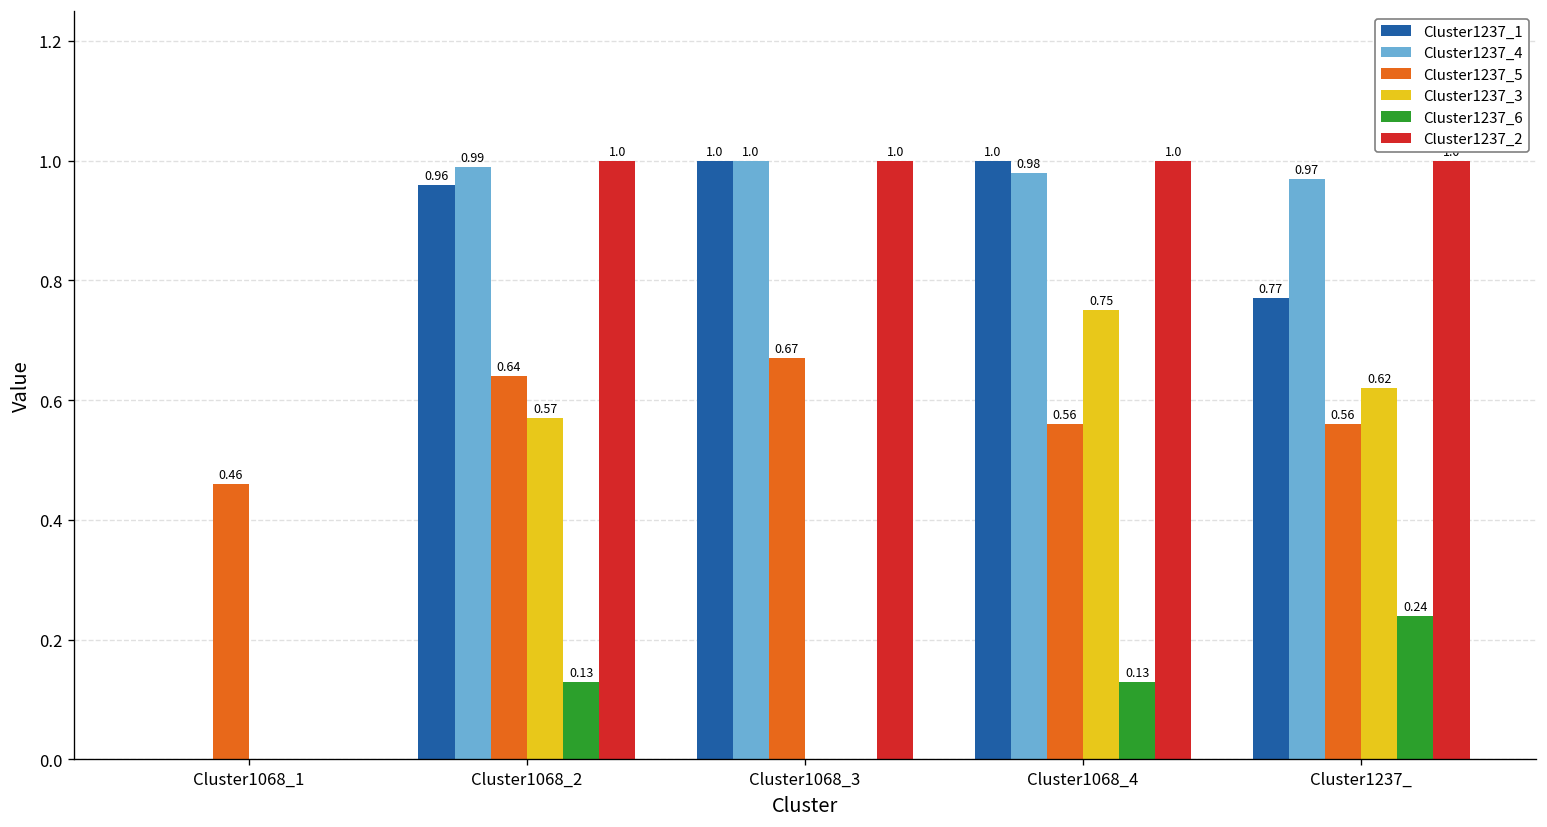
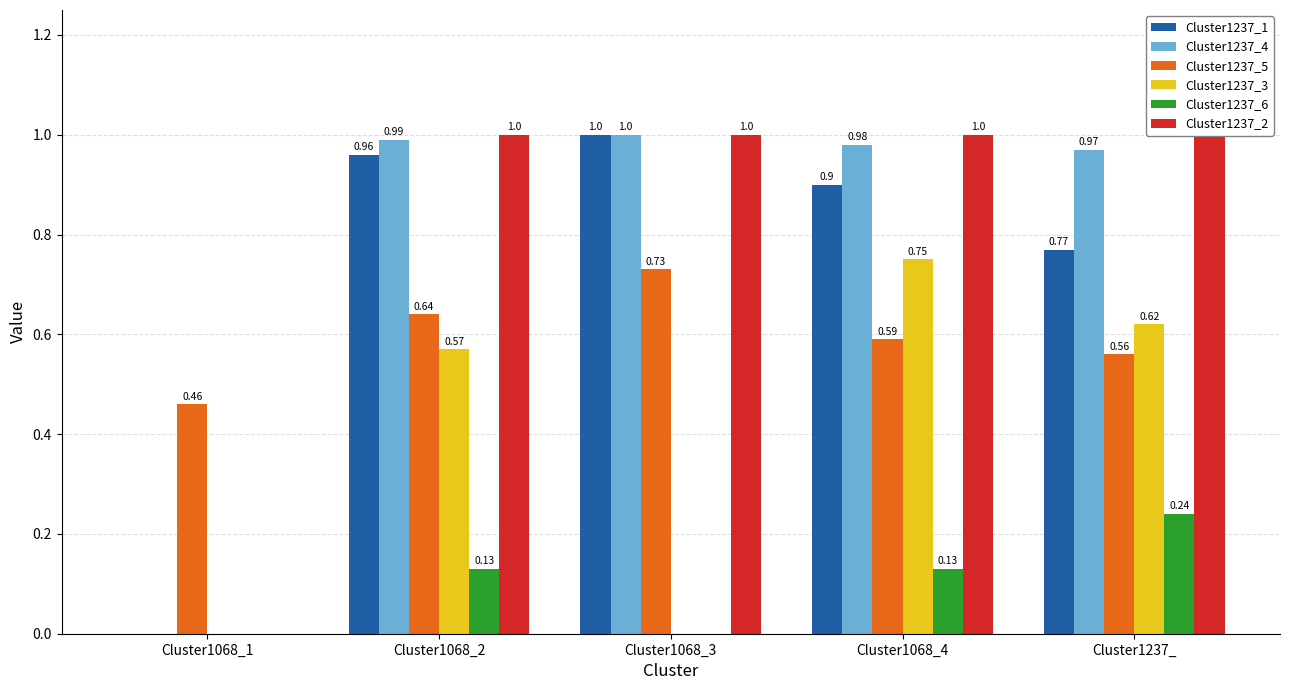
  {
    "Cluster1237_1": {
      "Cluster1068_2": 0.96,
      "Cluster1068_3": 1.0,
-     "Cluster1068_4": 1.0,
+     "Cluster1068_4": 0.9,
      "Cluster1237_": 0.77
    },
    "Cluster1237_4": {
      "Cluster1068_2": 0.99,
      "Cluster1068_3": 1.0,
      "Cluster1068_4": 0.98,
      "Cluster1237_": 0.97
    },
    "Cluster1237_5": {
      "Cluster1068_1": 0.46,
      "Cluster1068_2": 0.64,
-     "Cluster1068_3": 0.67,
-     "Cluster1068_4": 0.56,
+     "Cluster1068_3": 0.73,
+     "Cluster1068_4": 0.59,
      "Cluster1237_": 0.56
    },
    "Cluster1237_3": {
      "Cluster1068_2": 0.57,
      "Cluster1068_4": 0.75,
      "Cluster1237_": 0.62
    },
    "Cluster1237_6": {
      "Cluster1068_2": 0.13,
      "Cluster1068_4": 0.13,
      "Cluster1237_": 0.24
    },
    "Cluster1237_2": {
      "Cluster1068_2": 1.0,
      "Cluster1068_3": 1.0,
      "Cluster1068_4": 1.0
    }
  }
